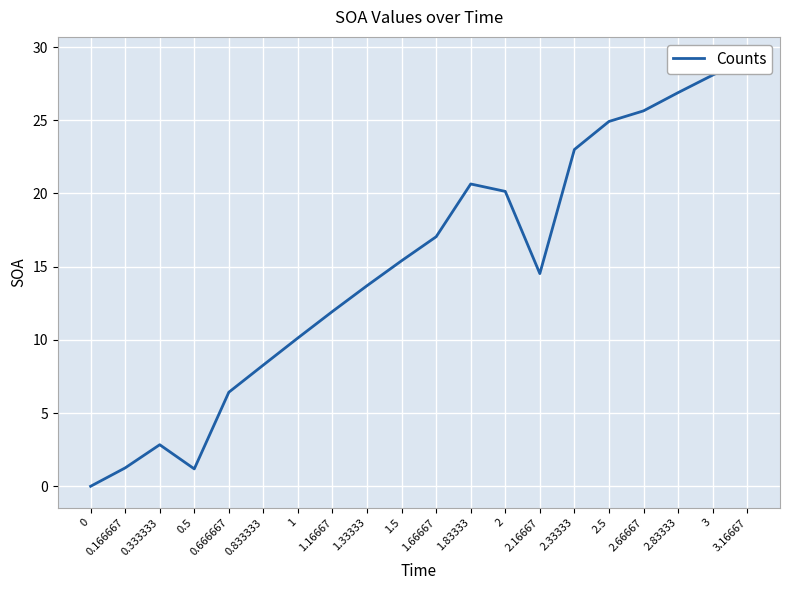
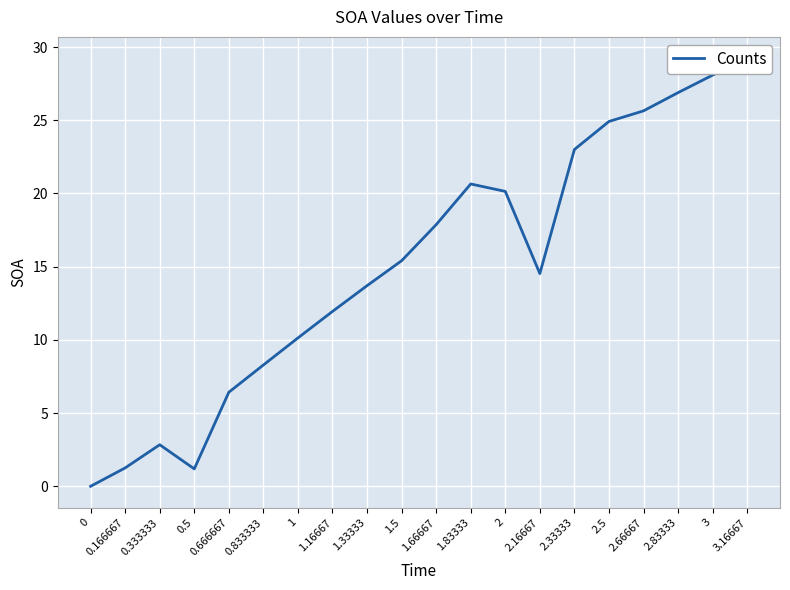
  {
    "0": 0.0,
    "0.166667": 1.3,
    "0.333333": 2.8,
    "0.5": 1.2,
    "0.666667": 6.4,
    "0.833333": 8.3,
    "1": 10.1,
    "1.16667": 11.9,
    "1.33333": 13.7,
    "1.5": 15.4,
-   "1.66667": 17.0,
+   "1.66667": 17.9,
    "1.83333": 20.6,
    "2": 20.1,
    "2.16667": 14.5,
    "2.33333": 23.0,
    "2.5": 24.9,
    "2.66667": 25.6,
    "2.83333": 26.9,
    "3": 28.1
  }
